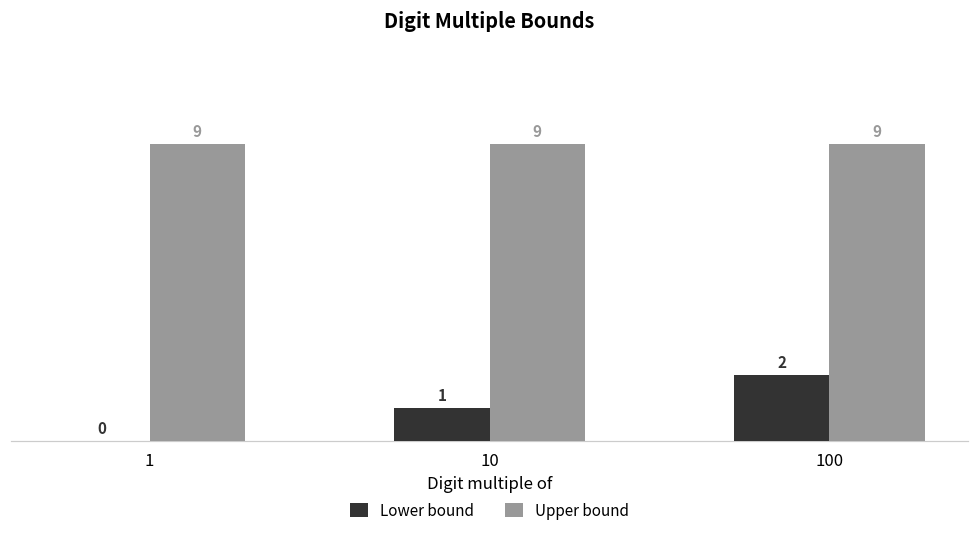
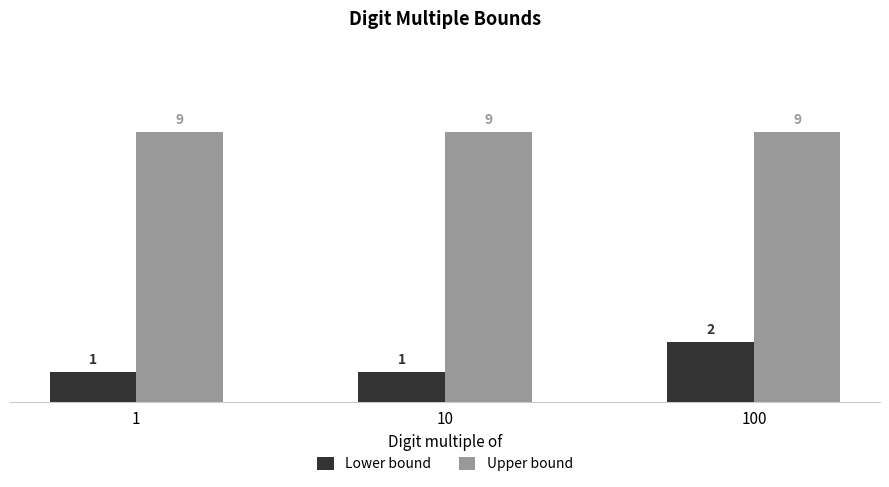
  {
    "Lower bound": {
-     "1": 0,
+     "1": 1,
      "10": 1,
      "100": 2
    },
    "Upper bound": {
      "1": 9,
      "10": 9,
      "100": 9
    }
  }
